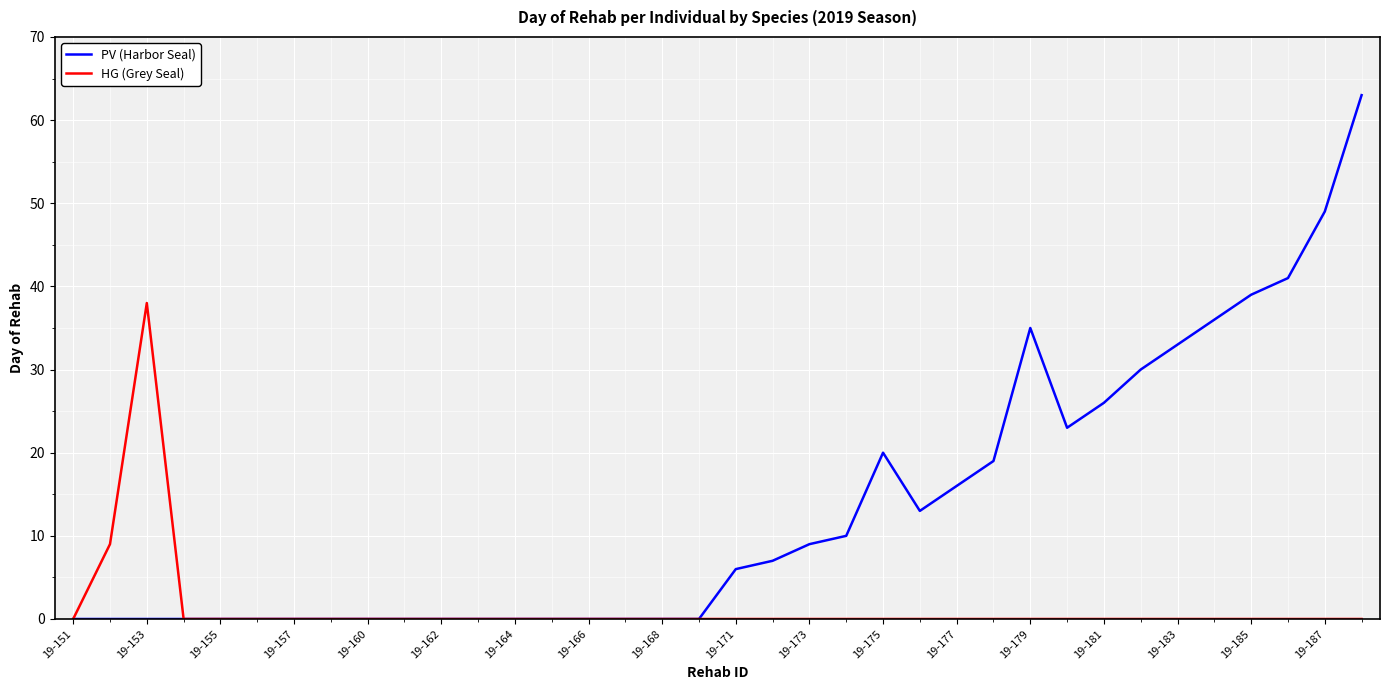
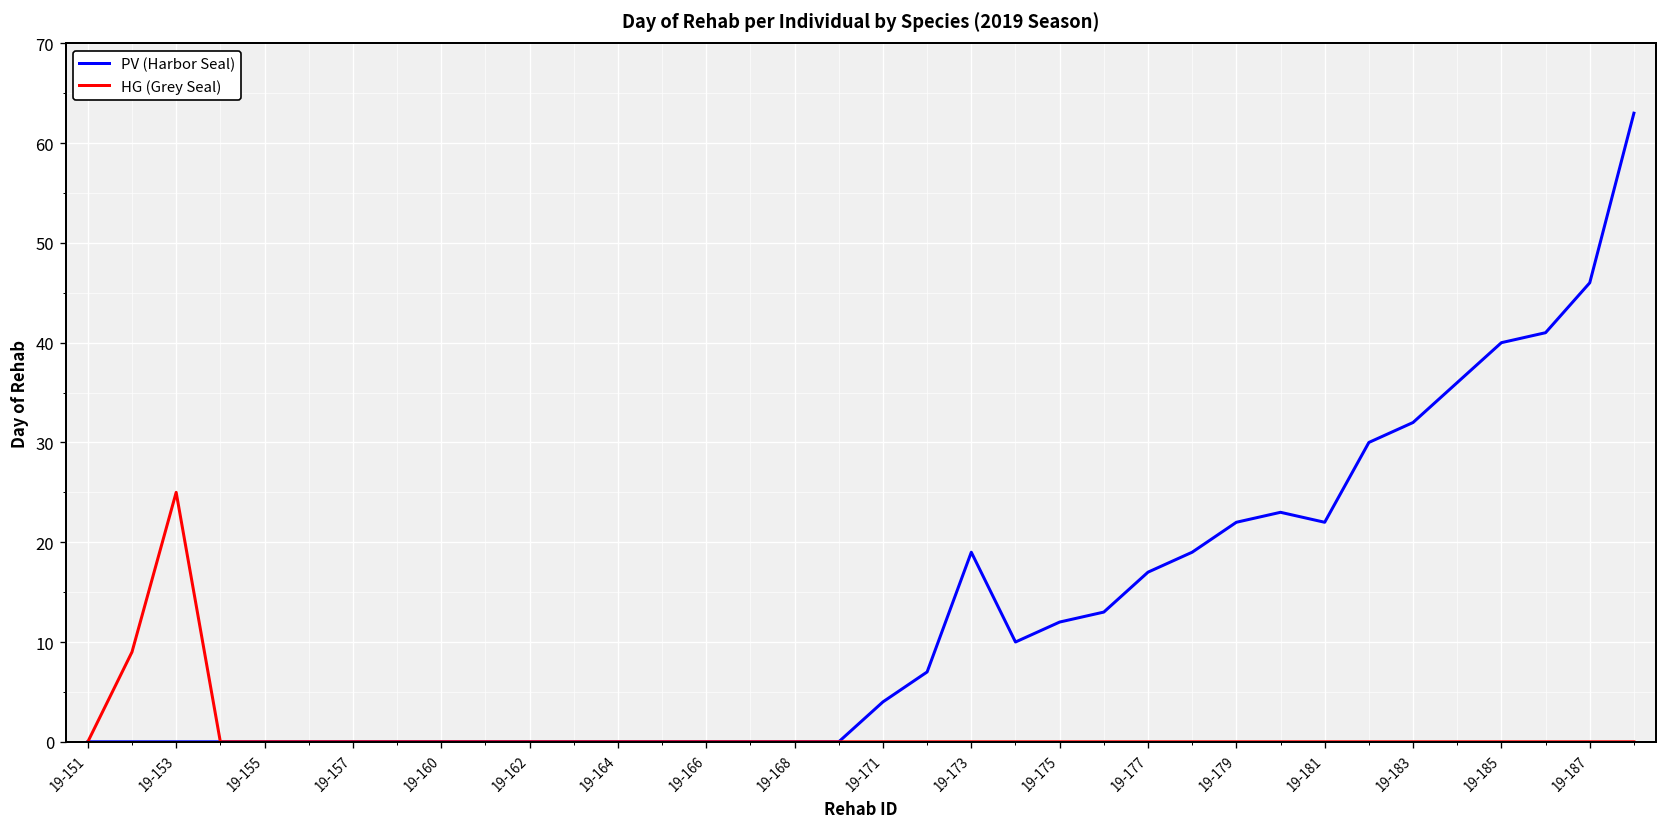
  {
    "PV (Harbor Seal)": {
      "19-153": 0,
-     "19-171": 6,
-     "19-173": 9,
-     "19-175": 20,
-     "19-177": 16,
-     "19-179": 35,
-     "19-181": 26,
-     "19-183": 33,
-     "19-185": 39,
-     "19-187": 49
+     "19-171": 4,
+     "19-173": 19,
+     "19-175": 12,
+     "19-177": 17,
+     "19-179": 22,
+     "19-181": 22,
+     "19-183": 32,
+     "19-185": 40,
+     "19-187": 46
    },
    "HG (Grey Seal)": {
-     "19-153": 38,
+     "19-153": 25,
      "19-171": 0,
      "19-173": 0,
      "19-175": 0,
      "19-177": 0,
      "19-179": 0,
      "19-181": 0,
      "19-183": 0,
      "19-185": 0,
      "19-187": 0
    }
  }
